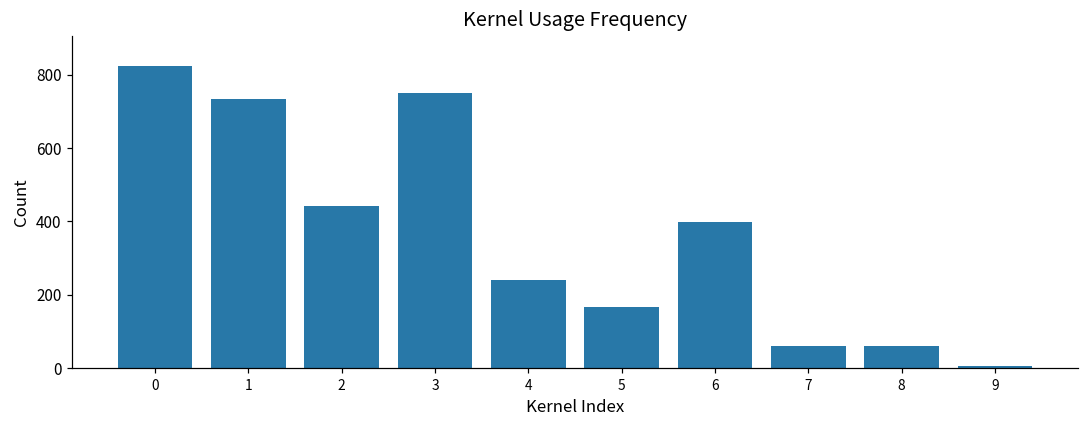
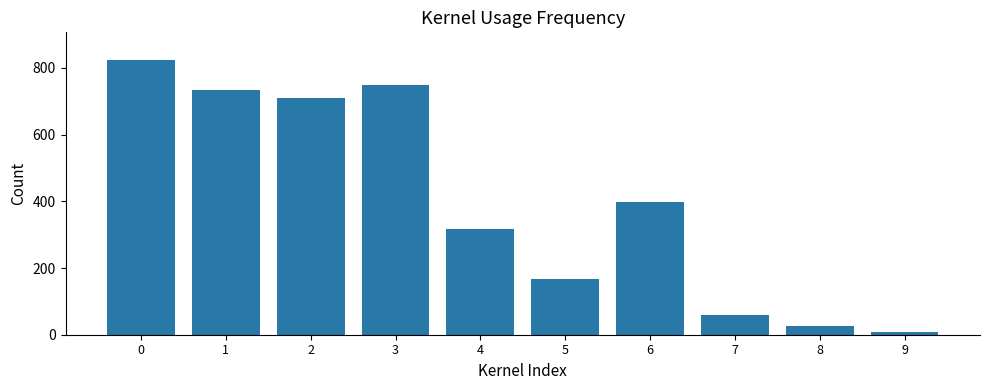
  {
    "0": 820,
    "1": 730,
-   "2": 440,
+   "2": 710,
    "3": 750,
-   "4": 240,
+   "4": 320,
    "5": 170,
    "6": 400,
    "7": 60,
-   "8": 60
+   "8": 30
  }
